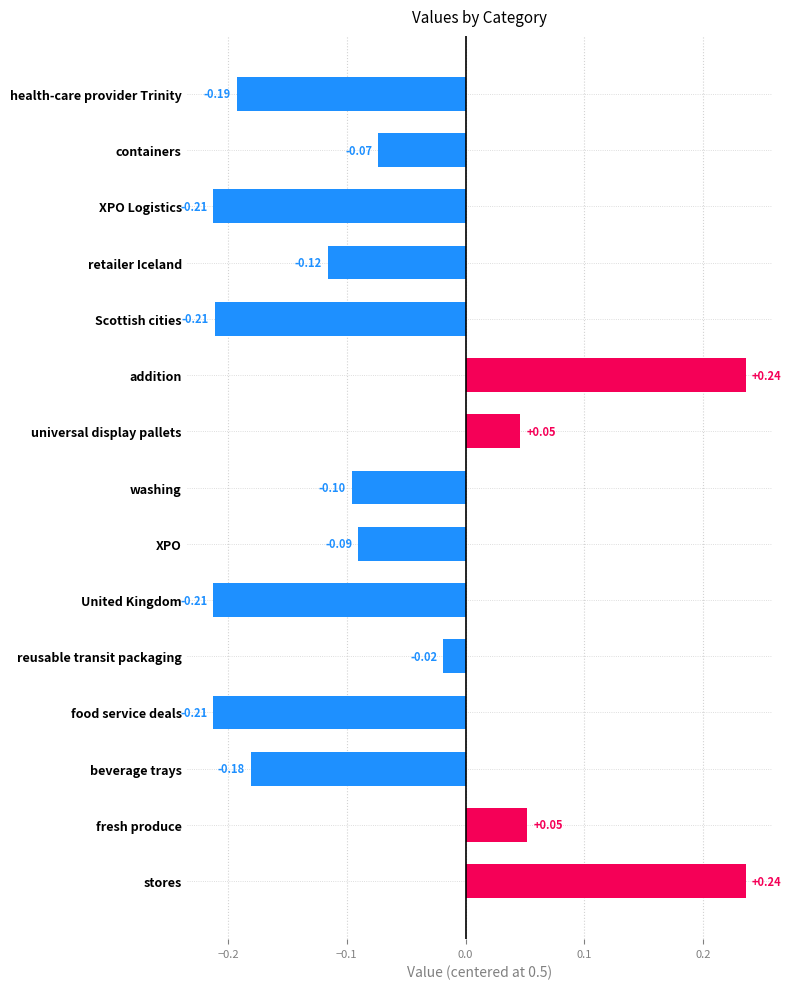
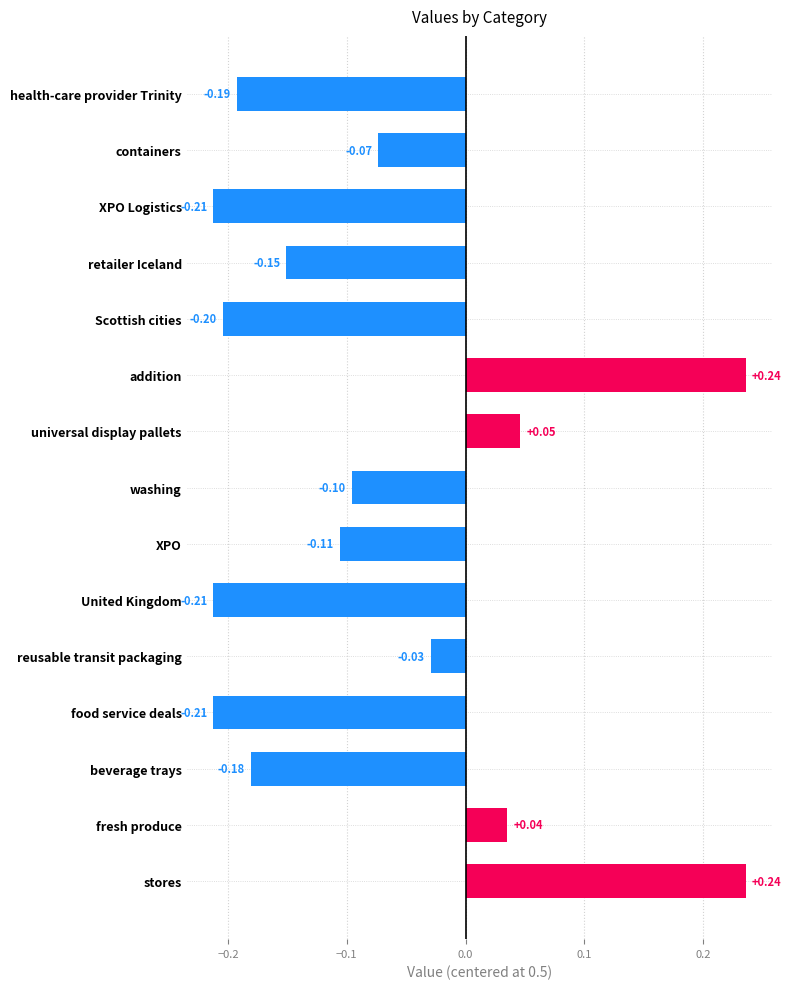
  {
    "health-care provider Trinity": "-0.19",
    "containers": "-0.07",
    "XPO Logistics": "-0.21",
-   "retailer Iceland": "-0.12",
-   "Scottish cities": "-0.21",
+   "retailer Iceland": "-0.15",
+   "Scottish cities": "-0.20",
    "addition": "+0.24",
    "universal display pallets": "+0.05",
    "washing": "-0.10",
-   "XPO": "-0.09",
+   "XPO": "-0.11",
    "United Kingdom": "-0.21",
-   "reusable transit packaging": "-0.02",
+   "reusable transit packaging": "-0.03",
    "food service deals": "-0.21",
    "beverage trays": "-0.18",
-   "fresh produce": "+0.05",
+   "fresh produce": "+0.04",
    "stores": "+0.24"
  }
